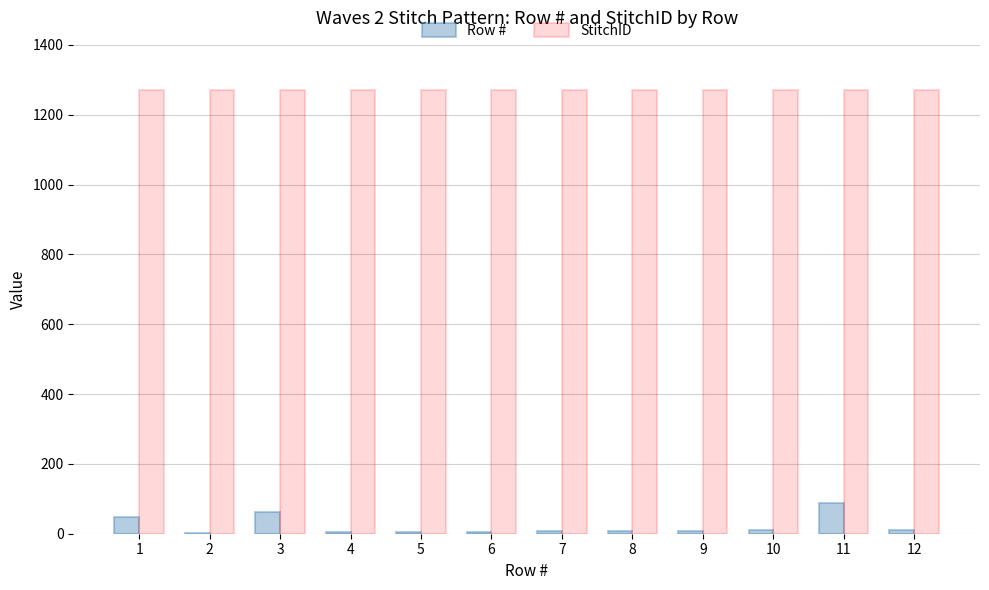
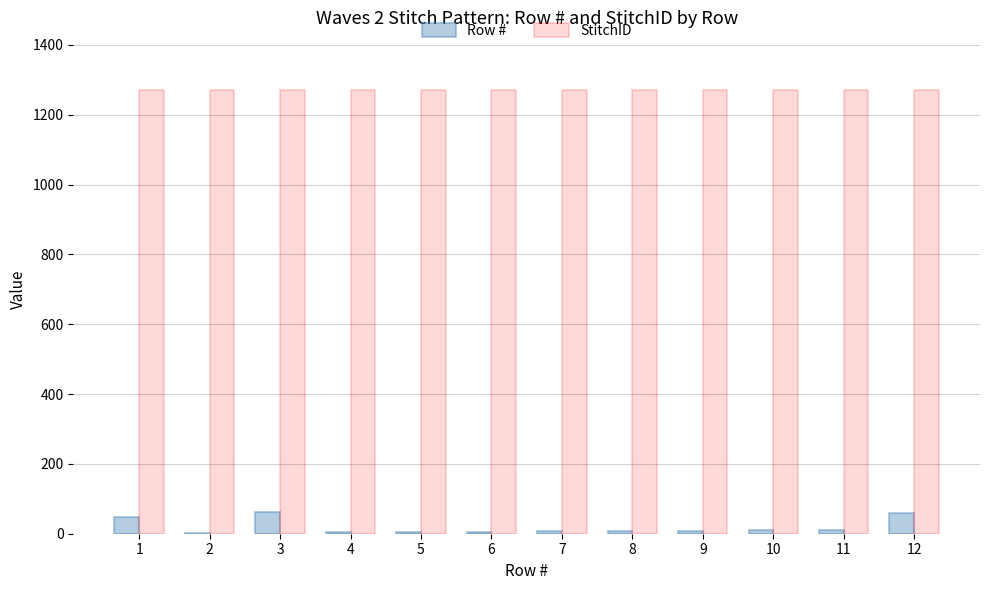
  {
    "Row #": {
      "1": 50,
      "3": 60,
      "8": 10,
      "9": 10,
      "10": 10,
-     "11": 90,
-     "12": 10
+     "11": 10,
+     "12": 60
    },
    "StitchID": {
      "1": 1270,
      "2": 1270,
      "3": 1270,
      "4": 1270,
      "5": 1270,
      "6": 1270,
      "7": 1270,
      "8": 1270,
      "9": 1270,
      "10": 1270,
      "11": 1270,
      "12": 1270
    }
  }
